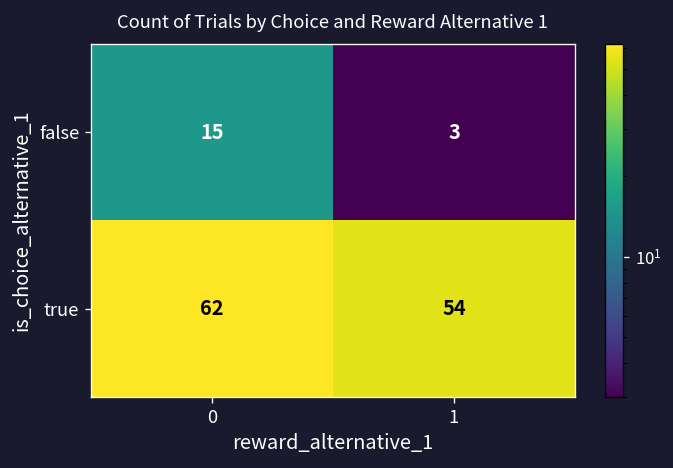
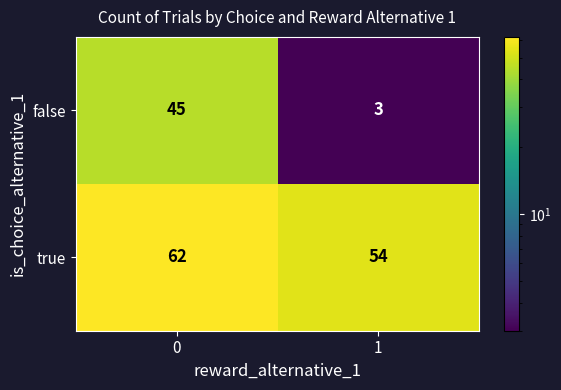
  {
    "false": {
-     "0": 15,
+     "0": 45,
      "1": 3
    },
    "true": {
      "0": 62,
      "1": 54
    }
  }
